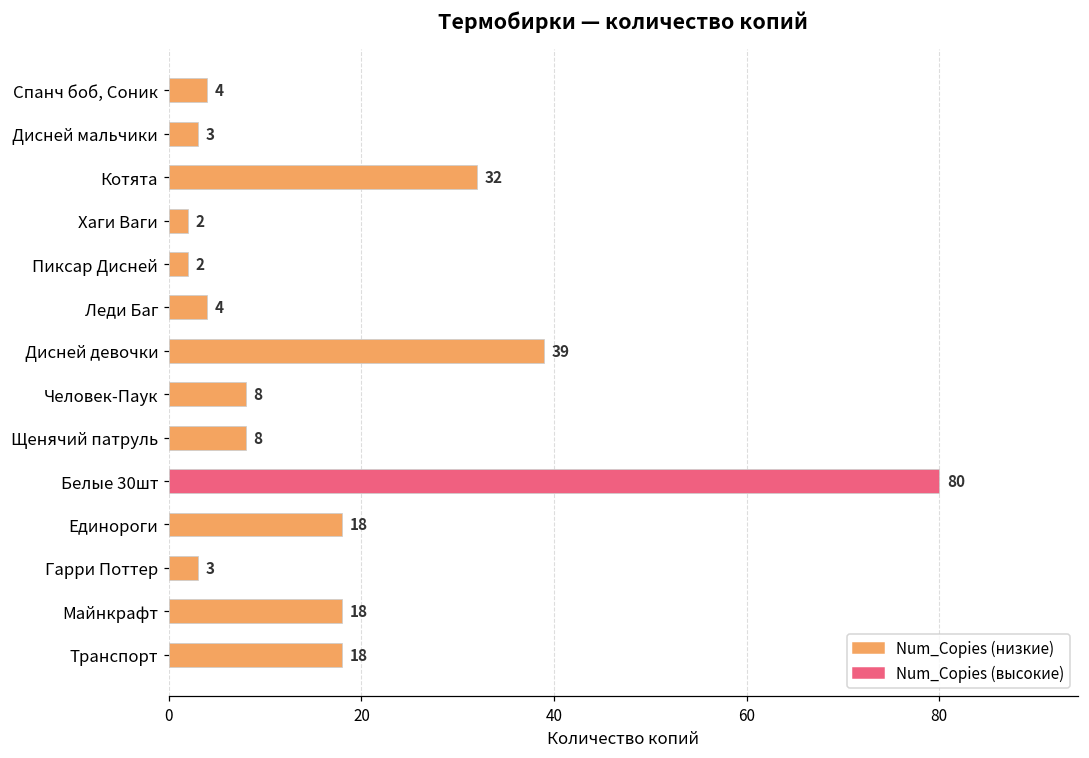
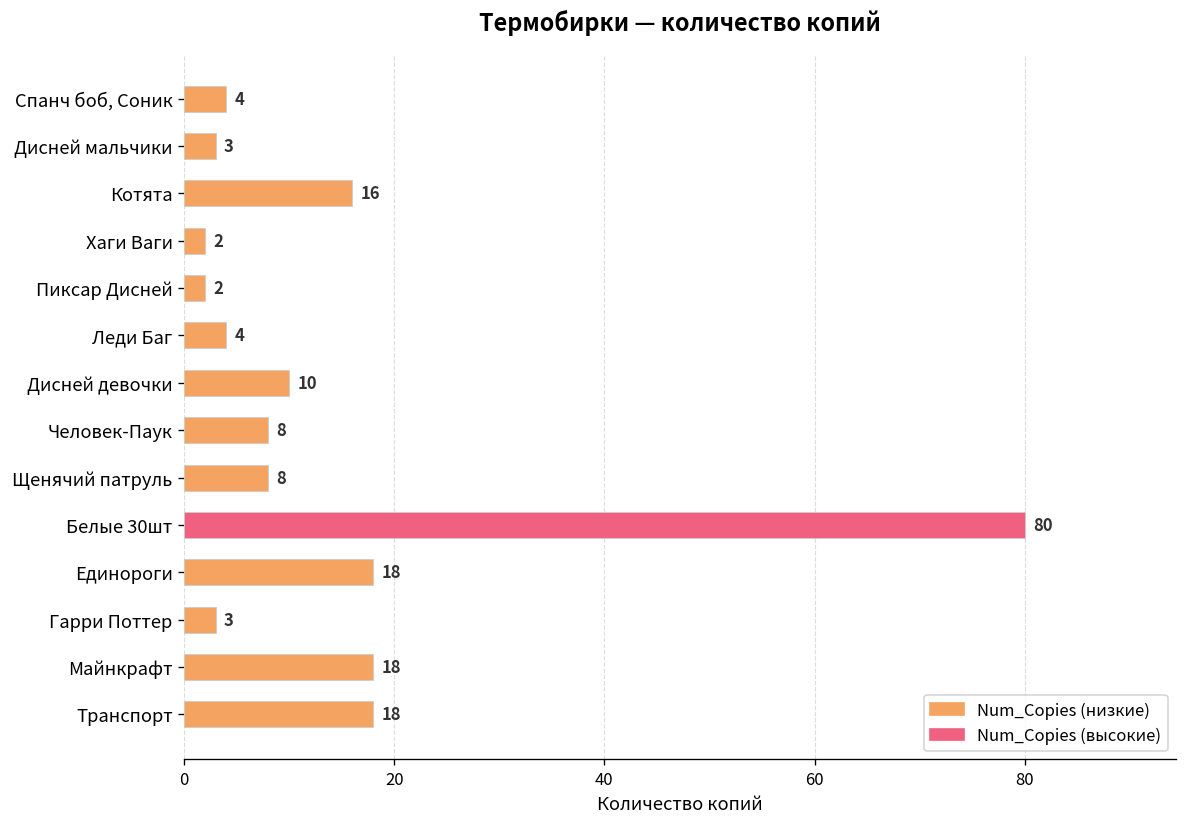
  {
    "Спанч боб, Соник": 4,
    "Дисней мальчики": 3,
-   "Котята": 32,
+   "Котята": 16,
    "Хаги Ваги": 2,
    "Пиксар Дисней": 2,
    "Леди Баг": 4,
-   "Дисней девочки": 39,
+   "Дисней девочки": 10,
    "Человек-Паук": 8,
    "Щенячий патруль": 8,
    "Белые 30шт": 80,
    "Единороги": 18,
    "Гарри Поттер": 3,
    "Майнкрафт": 18,
    "Транспорт": 18
  }
